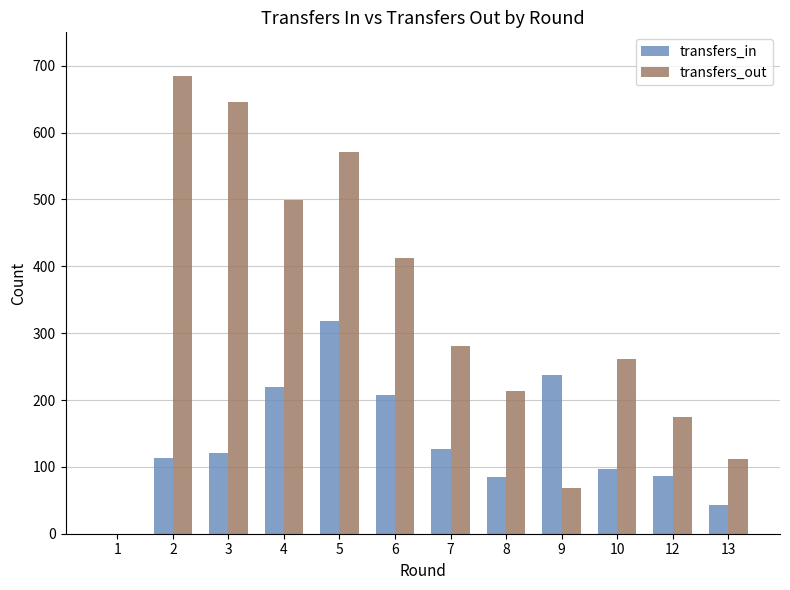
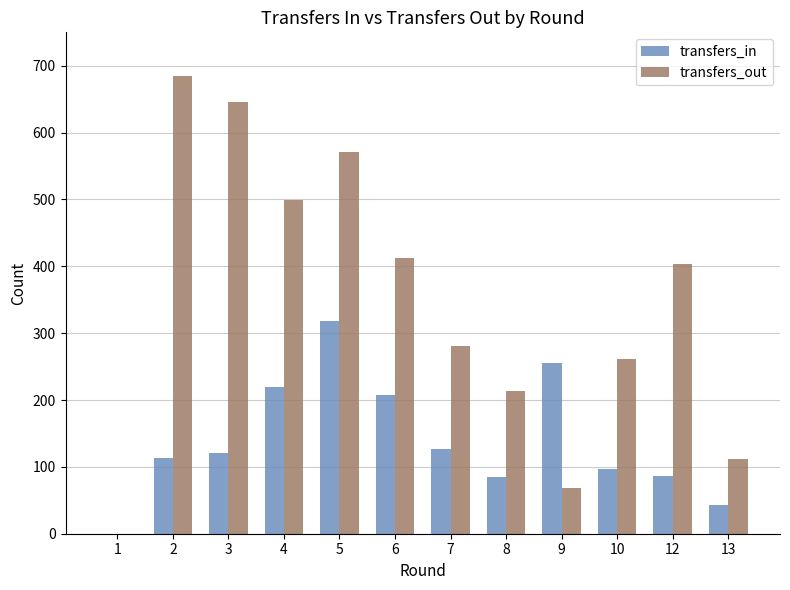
  {
    "transfers_in": {
      "1": 0,
      "2": 110,
      "3": 120,
      "4": 220,
      "5": 320,
      "6": 210,
      "7": 130,
      "8": 90,
-     "9": 240,
+     "9": 260,
      "10": 100,
      "12": 90,
      "13": 40
    },
    "transfers_out": {
      "1": 0,
      "2": 680,
      "3": 650,
      "4": 500,
      "5": 570,
      "6": 410,
      "7": 280,
      "8": 210,
      "9": 70,
      "10": 260,
-     "12": 170,
+     "12": 400,
      "13": 110
    }
  }
